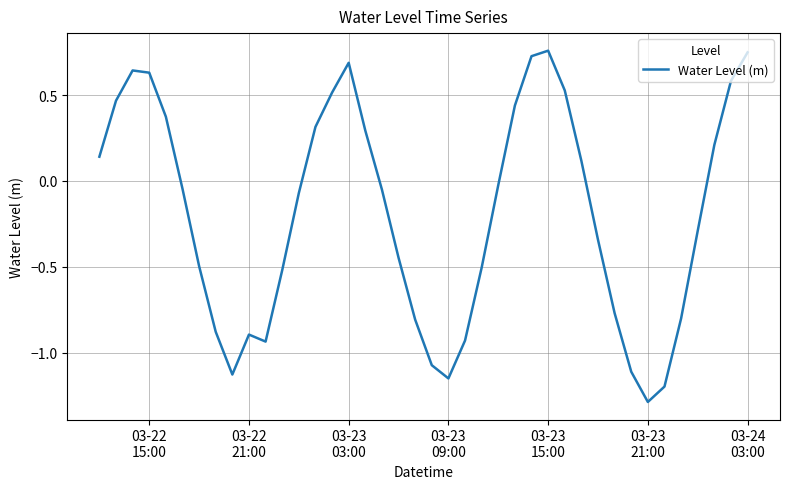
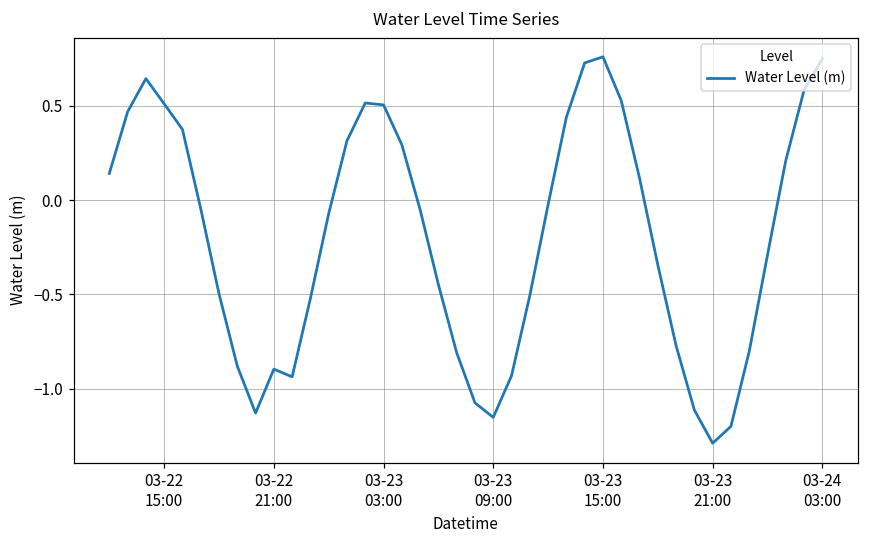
  {
-   "03-22 15:00": 0.63,
+   "03-22 15:00": 0.51,
    "03-22 21:00": -0.90,
-   "03-23 03:00": 0.69,
+   "03-23 03:00": 0.50,
    "03-23 09:00": -1.15,
    "03-23 15:00": 0.76,
    "03-23 21:00": -1.29
  }
